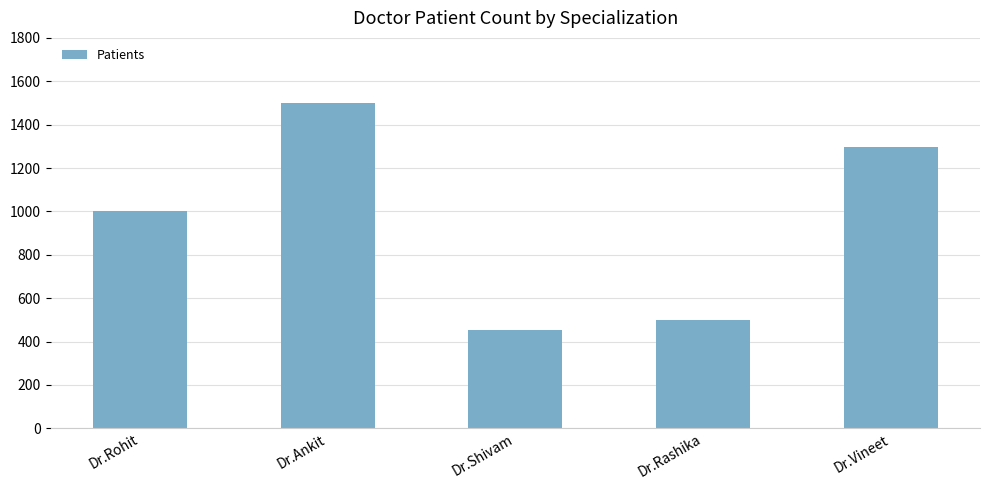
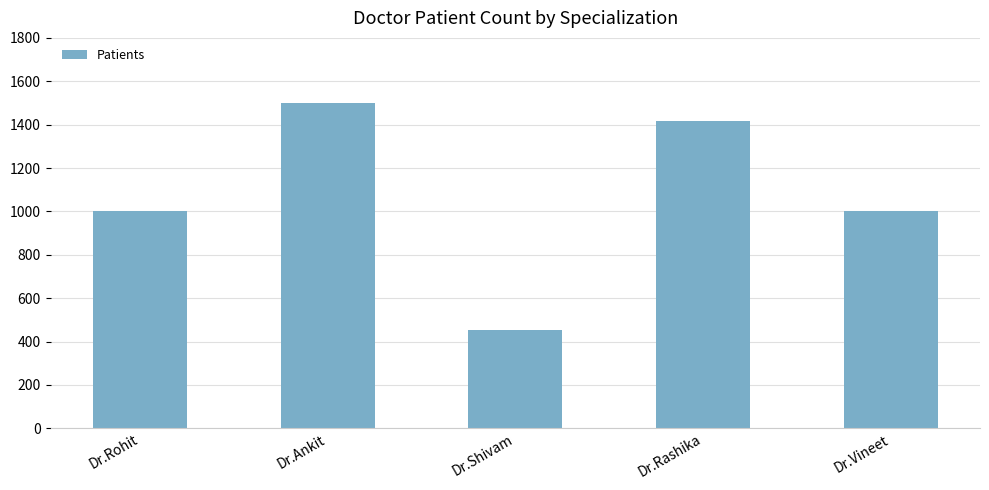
  {
    "Dr.Rohit": 1000,
    "Dr.Ankit": 1500,
    "Dr.Shivam": 450,
-   "Dr.Rashika": 500,
-   "Dr.Vineet": 1300
+   "Dr.Rashika": 1420,
+   "Dr.Vineet": 1000
  }
